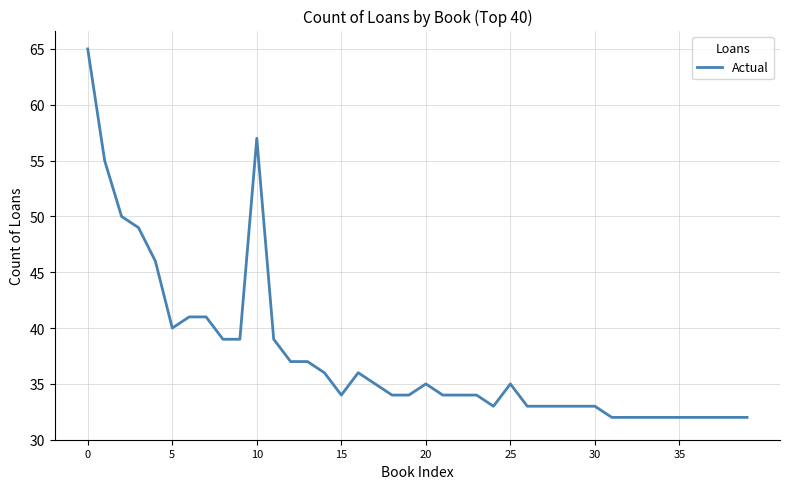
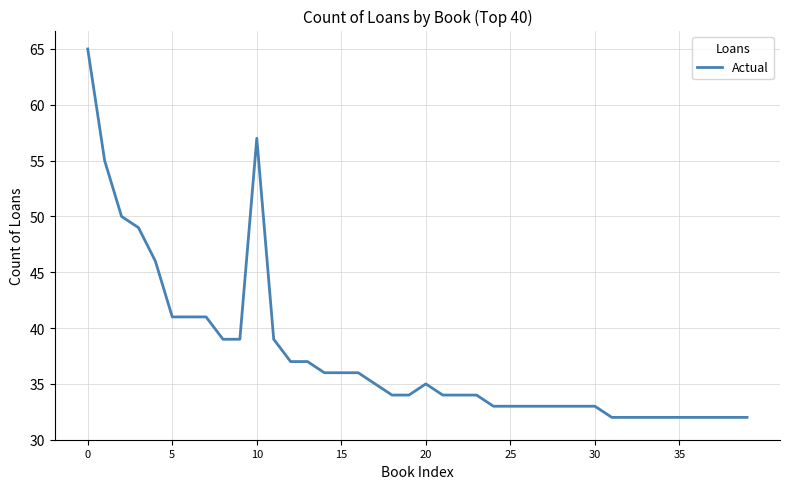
  {
    "0": 65,
-   "5": 40,
+   "5": 41,
    "10": 57,
-   "15": 34,
+   "15": 36,
    "20": 35,
-   "25": 35,
+   "25": 33,
    "30": 33,
    "35": 32
  }
